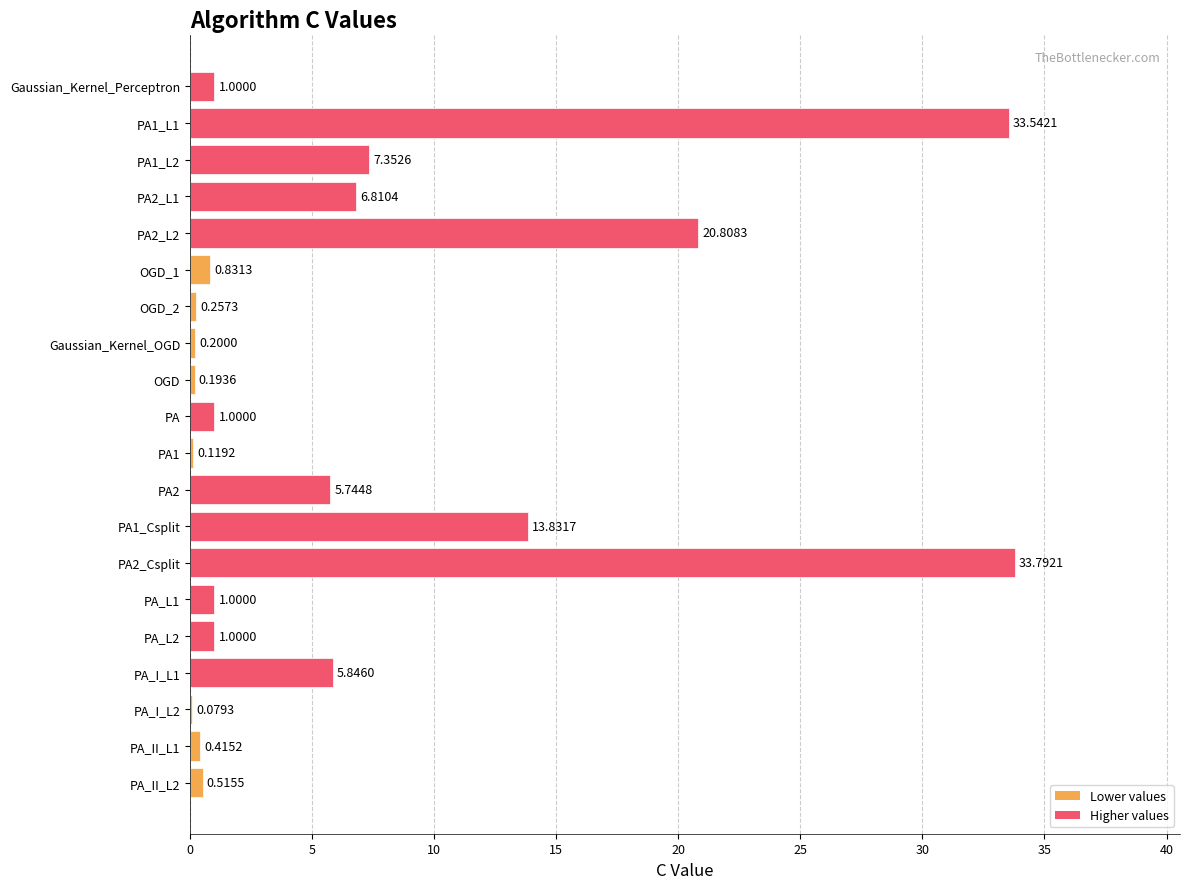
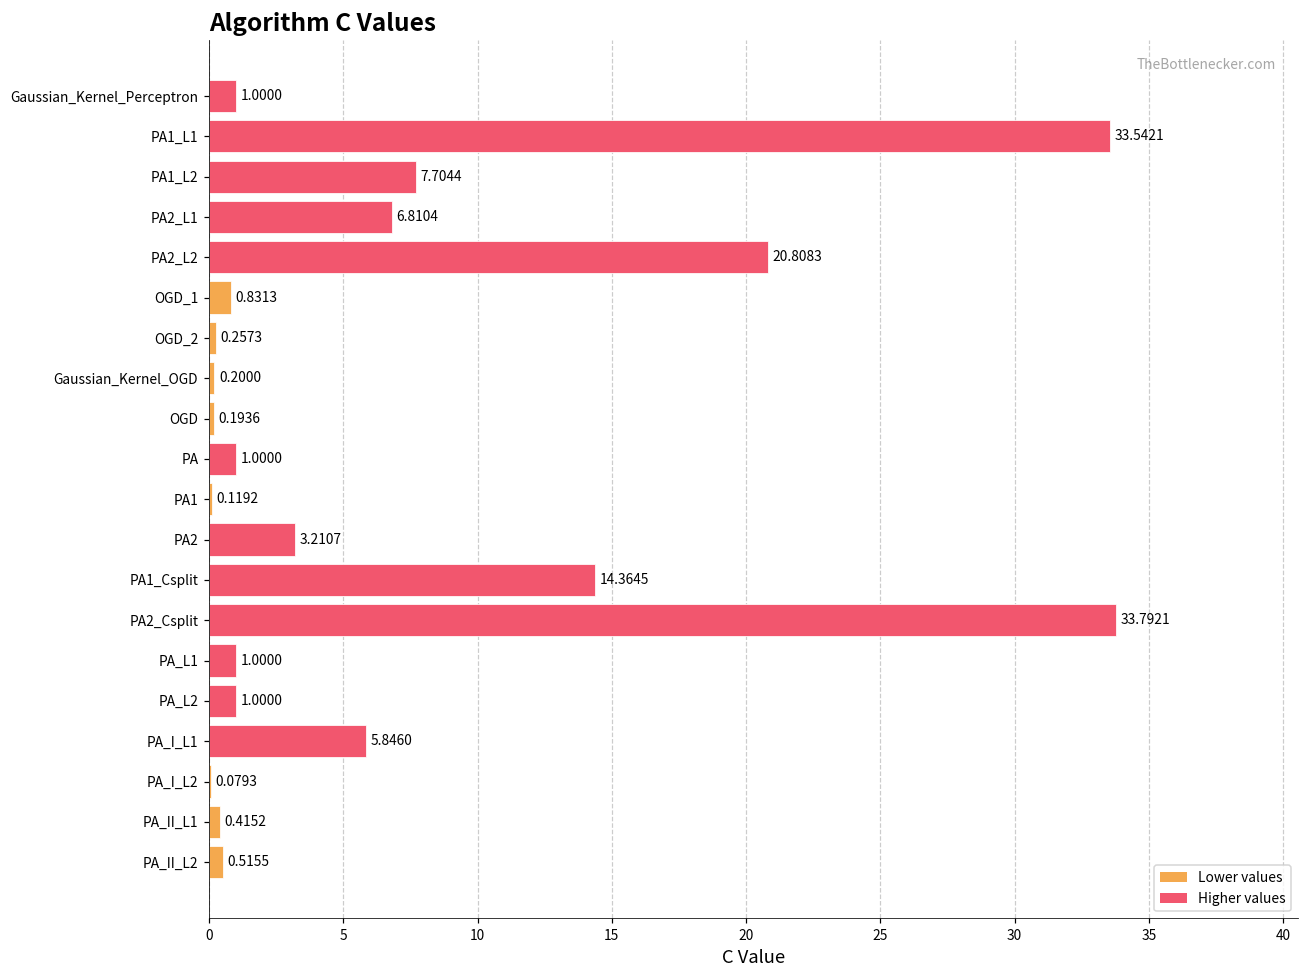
  {
    "Gaussian_Kernel_Perceptron": 1.0000,
    "PA1_L1": 33.5421,
-   "PA1_L2": 7.3526,
+   "PA1_L2": 7.7044,
    "PA2_L1": 6.8104,
    "PA2_L2": 20.8083,
    "OGD_1": 0.8313,
    "OGD_2": 0.2573,
    "Gaussian_Kernel_OGD": 0.2000,
    "OGD": 0.1936,
    "PA": 1.0000,
    "PA1": 0.1192,
-   "PA2": 5.7448,
-   "PA1_Csplit": 13.8317,
+   "PA2": 3.2107,
+   "PA1_Csplit": 14.3645,
    "PA2_Csplit": 33.7921,
    "PA_L1": 1.0000,
    "PA_L2": 1.0000,
    "PA_I_L1": 5.8460,
    "PA_I_L2": 0.0793,
    "PA_II_L1": 0.4152,
    "PA_II_L2": 0.5155
  }
